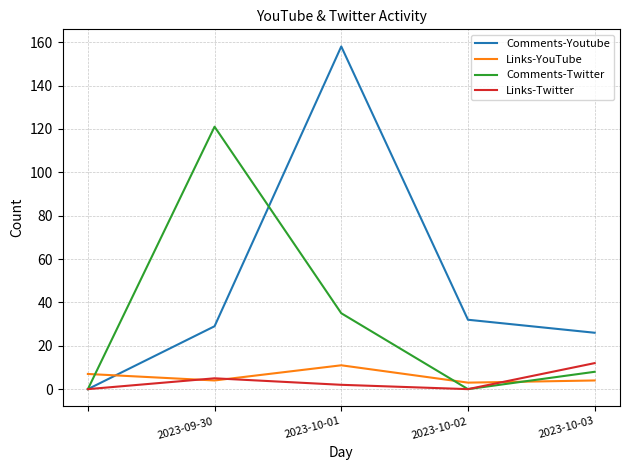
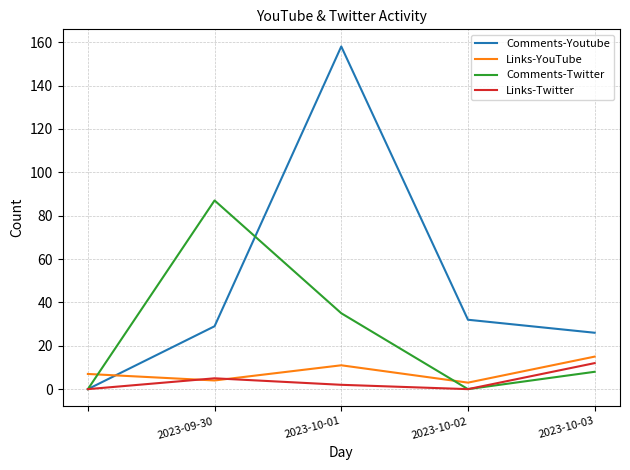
  {
    "Comments-Youtube": {
      "2023-09-30": 29,
      "2023-10-01": 158,
      "2023-10-02": 32,
      "2023-10-03": 26
    },
    "Links-YouTube": {
      "2023-10-01": 11,
      "2023-10-02": 3,
-     "2023-10-03": 4
+     "2023-10-03": 15
    },
    "Comments-Twitter": {
-     "2023-09-30": 121,
+     "2023-09-30": 87,
      "2023-10-01": 35,
      "2023-10-03": 8
    },
    "Links-Twitter": {
      "2023-10-01": 2,
      "2023-10-03": 12
    }
  }
